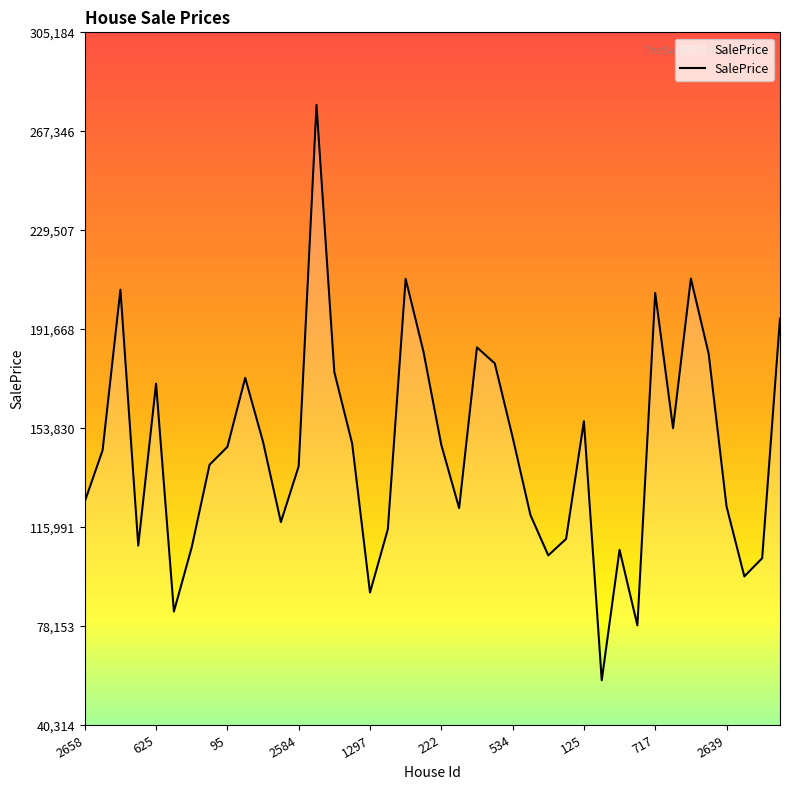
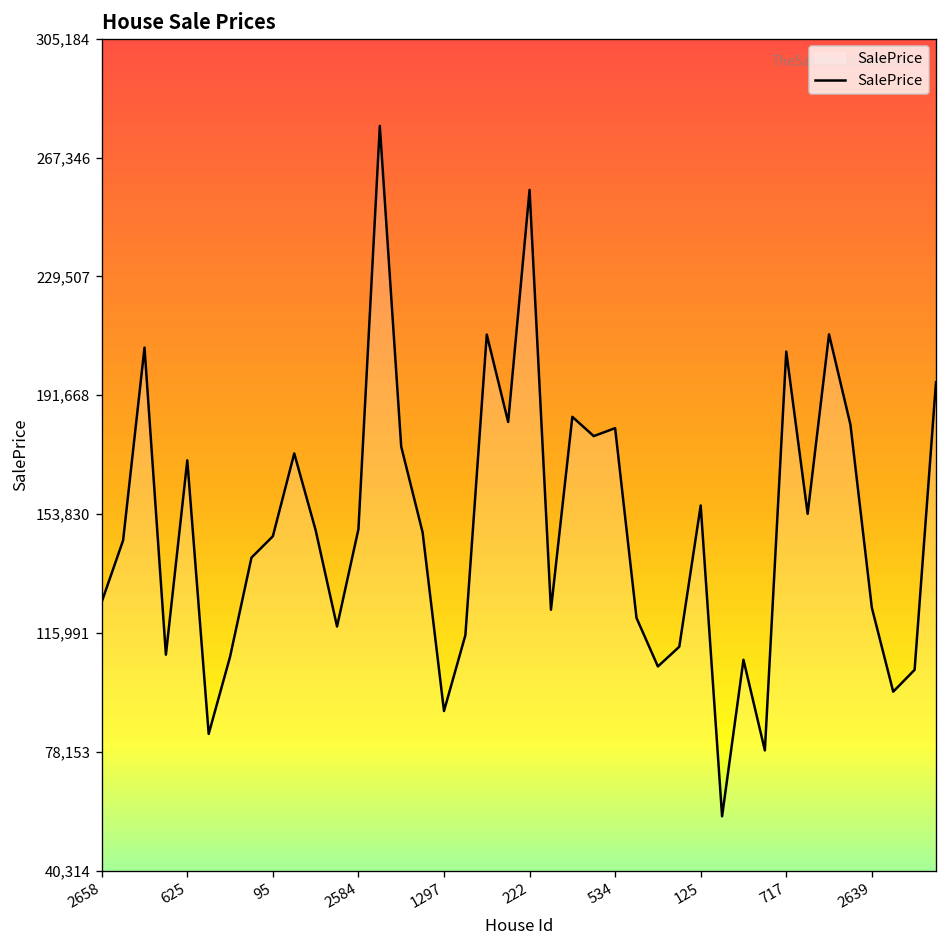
  {
    "2658": "126,000",
    "625": "171,000",
    "95": "147,000",
-   "2584": "139,000",
+   "2584": "149,000",
    "1297": "91,000",
-   "222": "148,000",
-   "534": "151,000",
+   "222": "257,000",
+   "534": "181,000",
    "125": "157,000",
    "717": "206,000",
    "2639": "124,000"
  }
